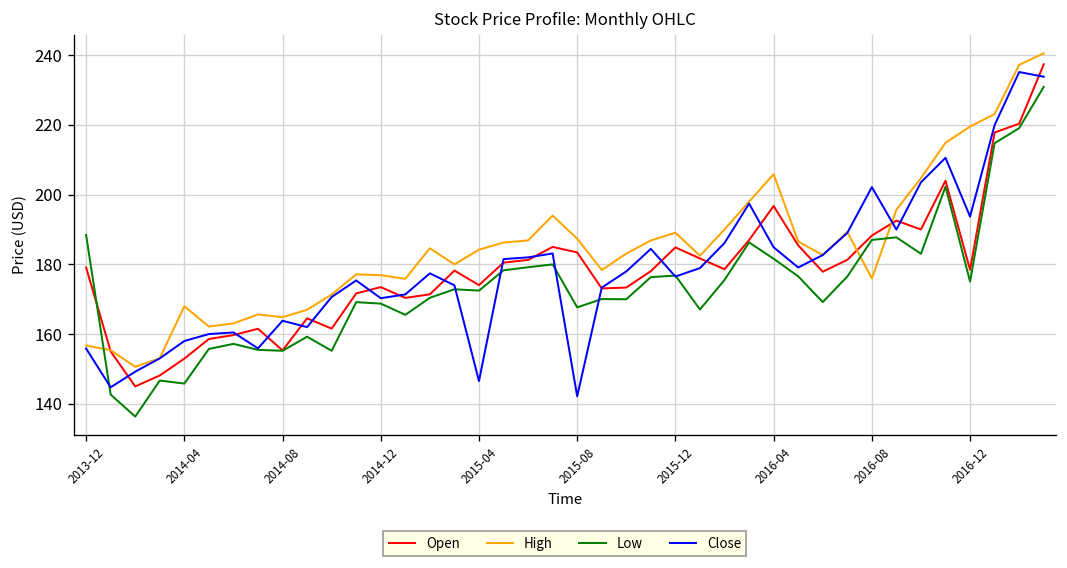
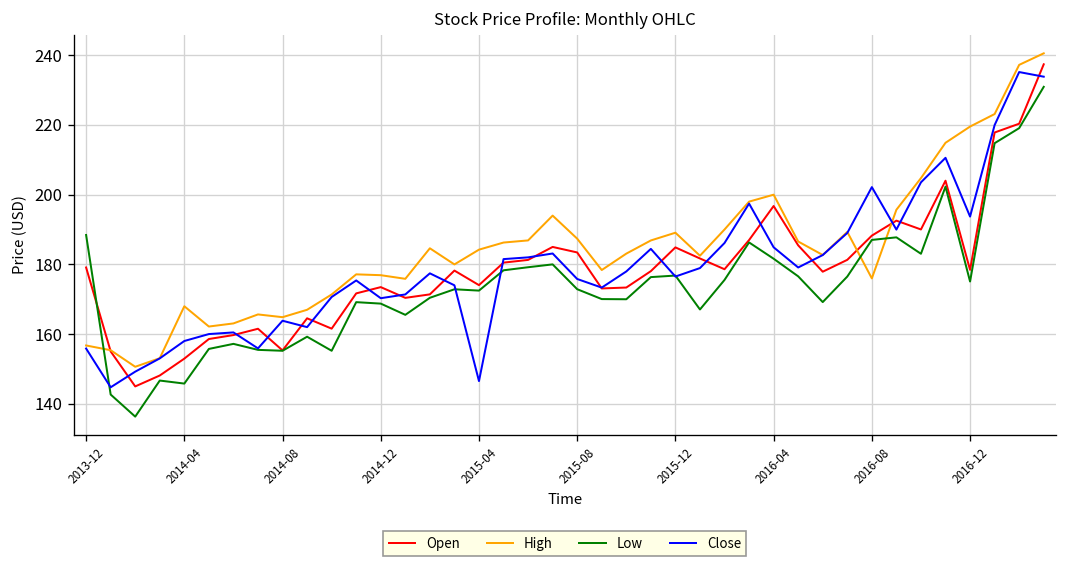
  {
    "Open": {
      "2013-12": 179,
      "2014-04": 153,
      "2014-12": 173,
      "2015-04": 174,
      "2015-08": 183,
      "2015-12": 185,
      "2016-04": 197,
      "2016-08": 188,
      "2016-12": 178
    },
    "High": {
      "2013-12": 157,
      "2014-04": 168,
      "2014-08": 165,
      "2014-12": 177,
      "2015-04": 184,
      "2015-08": 187,
      "2015-12": 189,
-     "2016-04": 206,
+     "2016-04": 200,
      "2016-08": 176,
      "2016-12": 220
    },
    "Low": {
      "2013-12": 188,
      "2014-04": 146,
      "2014-12": 169,
      "2015-04": 172,
-     "2015-08": 168,
+     "2015-08": 173,
      "2016-04": 182,
      "2016-08": 187,
      "2016-12": 175
    },
    "Close": {
      "2013-12": 156,
      "2014-04": 158,
      "2014-08": 164,
      "2014-12": 170,
      "2015-04": 147,
-     "2015-08": 142,
+     "2015-08": 176,
      "2016-04": 185,
      "2016-08": 202,
      "2016-12": 194
    }
  }
